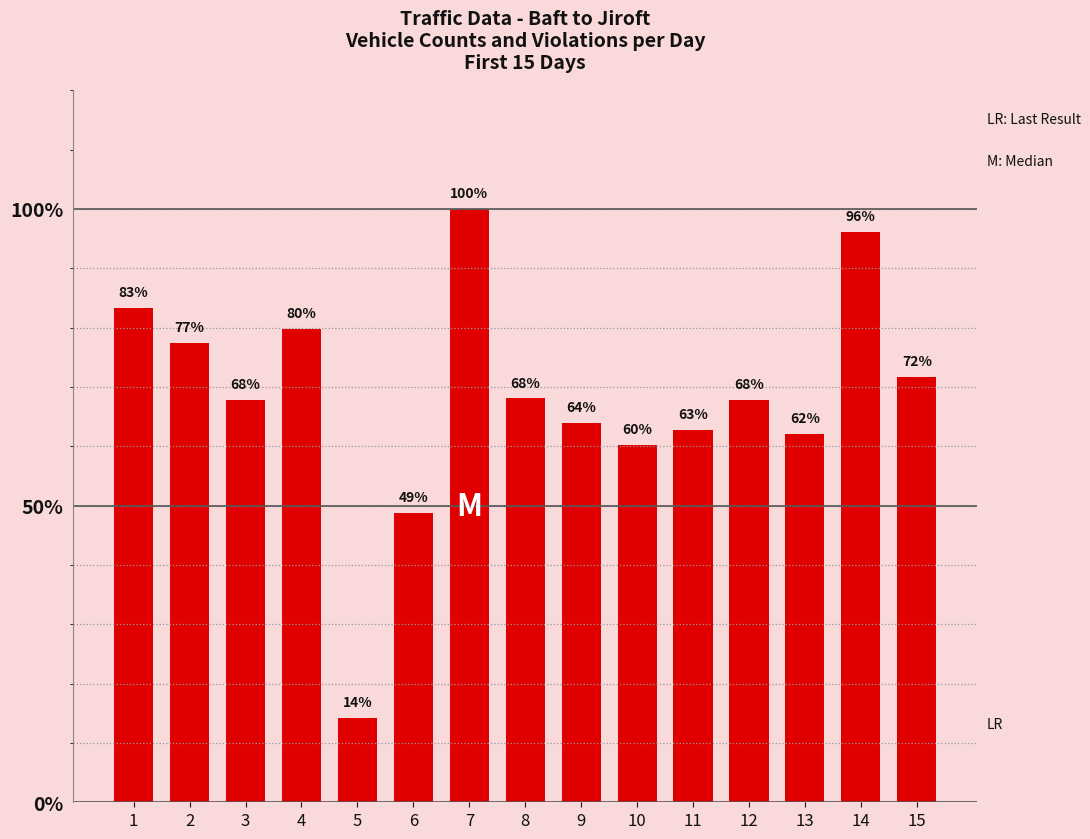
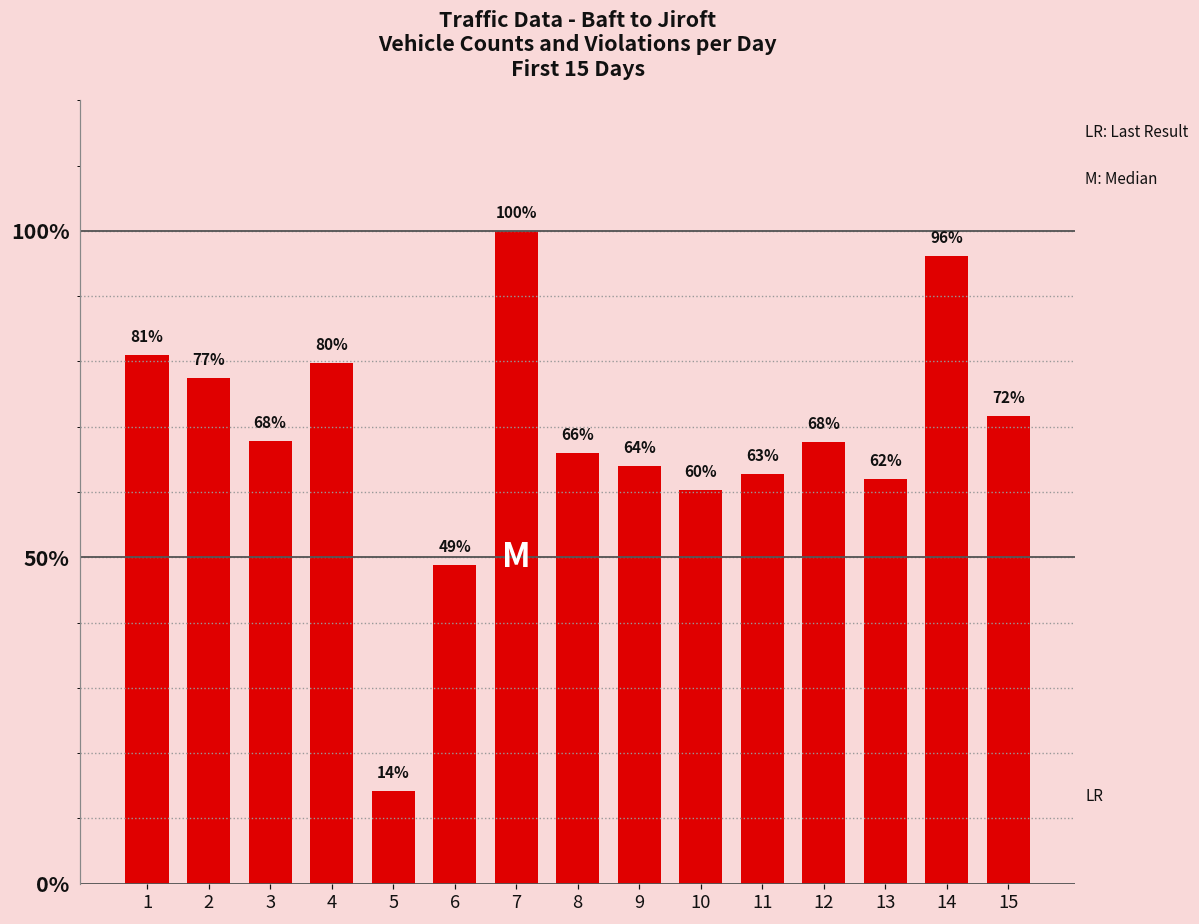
  {
-   "1": "83%",
+   "1": "81%",
    "2": "77%",
    "3": "68%",
    "4": "80%",
    "5": "14%",
    "6": "49%",
    "7": "100%",
-   "8": "68%",
+   "8": "66%",
    "9": "64%",
    "10": "60%",
    "11": "63%",
    "12": "68%",
    "13": "62%",
    "14": "96%",
    "15": "72%"
  }
